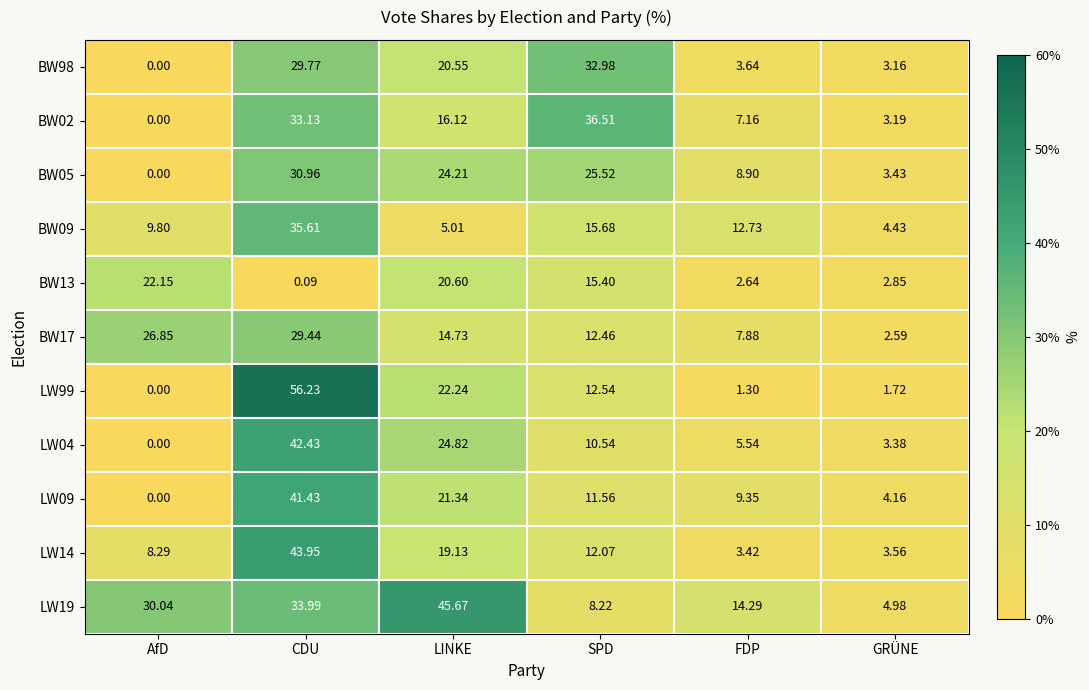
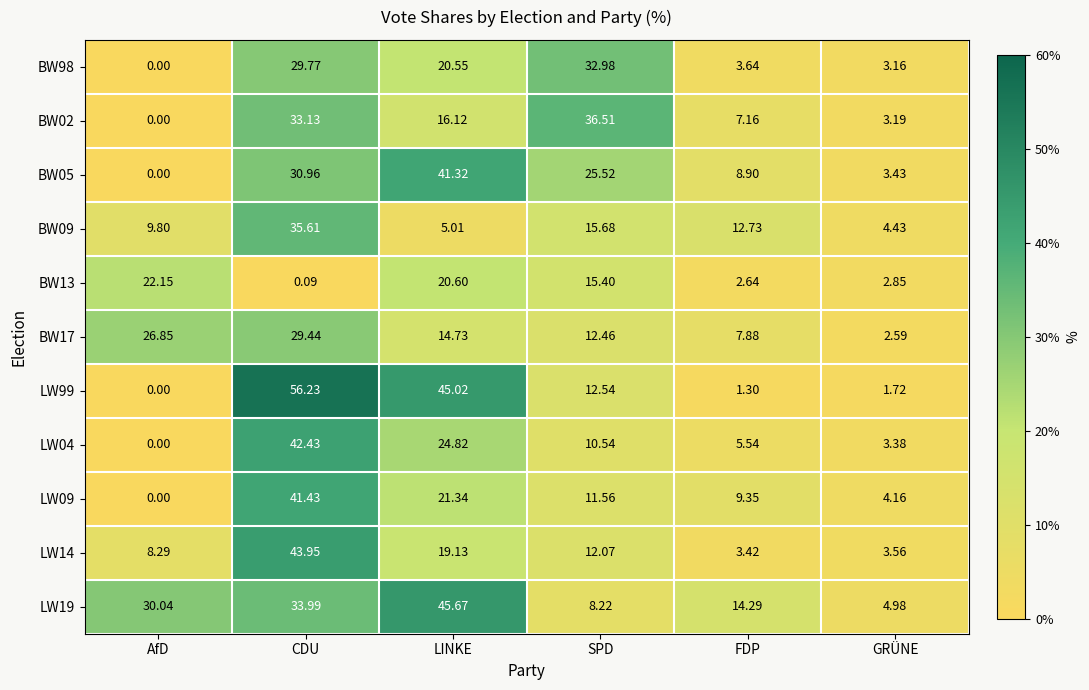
  {
    "BW98": {
      "AfD": 0.00,
      "CDU": 29.77,
      "LINKE": 20.55,
      "SPD": 32.98,
      "FDP": 3.64,
      "GRÜNE": 3.16
    },
    "BW02": {
      "AfD": 0.00,
      "CDU": 33.13,
      "LINKE": 16.12,
      "SPD": 36.51,
      "FDP": 7.16,
      "GRÜNE": 3.19
    },
    "BW05": {
      "AfD": 0.00,
      "CDU": 30.96,
-     "LINKE": 24.21,
+     "LINKE": 41.32,
      "SPD": 25.52,
      "FDP": 8.90,
      "GRÜNE": 3.43
    },
    "BW09": {
      "AfD": 9.80,
      "CDU": 35.61,
      "LINKE": 5.01,
      "SPD": 15.68,
      "FDP": 12.73,
      "GRÜNE": 4.43
    },
    "BW13": {
      "AfD": 22.15,
      "CDU": 0.09,
      "LINKE": 20.60,
      "SPD": 15.40,
      "FDP": 2.64,
      "GRÜNE": 2.85
    },
    "BW17": {
      "AfD": 26.85,
      "CDU": 29.44,
      "LINKE": 14.73,
      "SPD": 12.46,
      "FDP": 7.88,
      "GRÜNE": 2.59
    },
    "LW99": {
      "AfD": 0.00,
      "CDU": 56.23,
-     "LINKE": 22.24,
+     "LINKE": 45.02,
      "SPD": 12.54,
      "FDP": 1.30,
      "GRÜNE": 1.72
    },
    "LW04": {
      "AfD": 0.00,
      "CDU": 42.43,
      "LINKE": 24.82,
      "SPD": 10.54,
      "FDP": 5.54,
      "GRÜNE": 3.38
    },
    "LW09": {
      "AfD": 0.00,
      "CDU": 41.43,
      "LINKE": 21.34,
      "SPD": 11.56,
      "FDP": 9.35,
      "GRÜNE": 4.16
    },
    "LW14": {
      "AfD": 8.29,
      "CDU": 43.95,
      "LINKE": 19.13,
      "SPD": 12.07,
      "FDP": 3.42,
      "GRÜNE": 3.56
    },
    "LW19": {
      "AfD": 30.04,
      "CDU": 33.99,
      "LINKE": 45.67,
      "SPD": 8.22,
      "FDP": 14.29,
      "GRÜNE": 4.98
    }
  }
